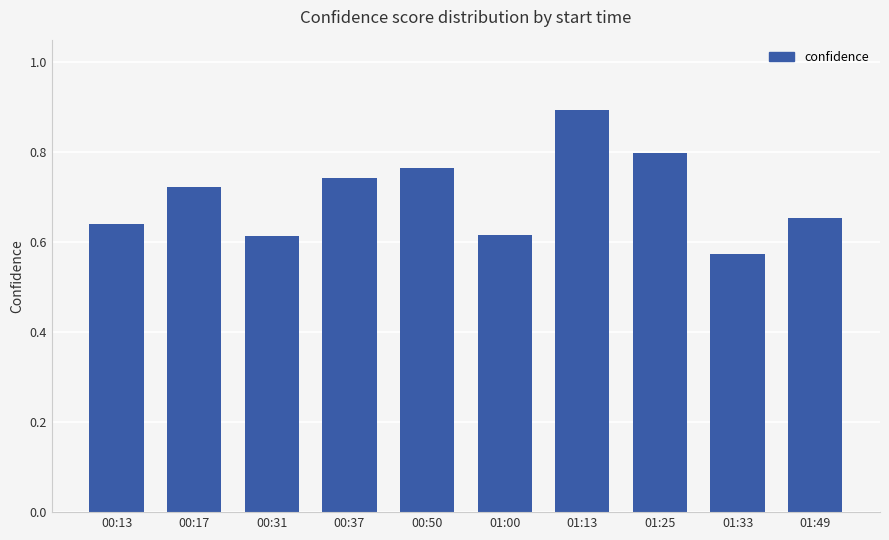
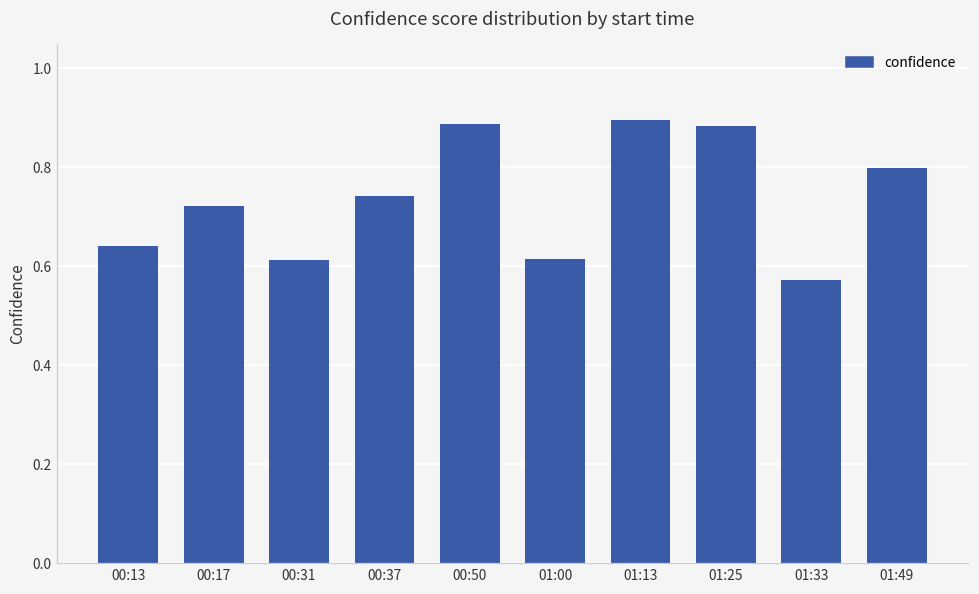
  {
    "00:13": 0.64,
    "00:17": 0.72,
    "00:31": 0.61,
    "00:37": 0.74,
-   "00:50": 0.77,
+   "00:50": 0.89,
    "01:00": 0.62,
    "01:13": 0.89,
-   "01:25": 0.80,
+   "01:25": 0.88,
    "01:33": 0.57,
-   "01:49": 0.65
+   "01:49": 0.80
  }
